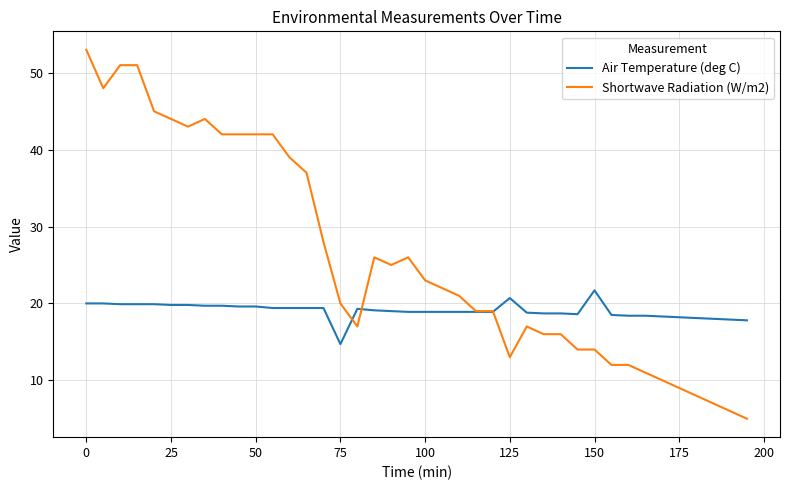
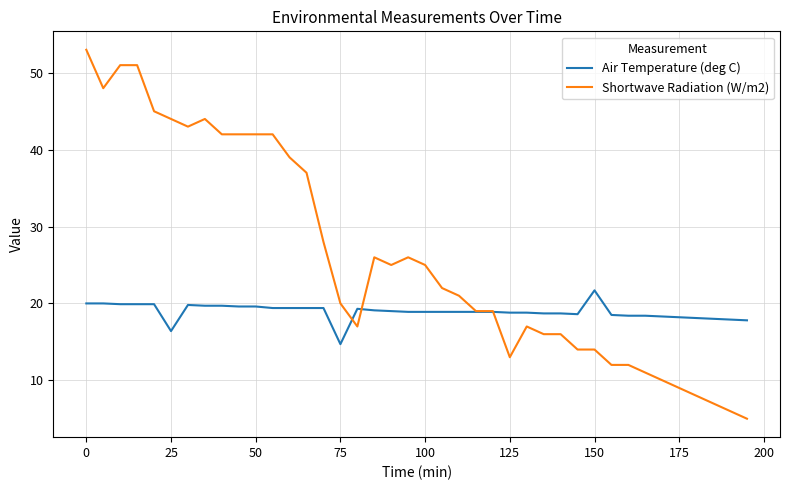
  {
    "Air Temperature (deg C)": {
      "0": 20,
-     "25": 20,
+     "25": 16,
      "50": 20,
      "75": 15,
      "100": 19,
-     "125": 21,
+     "125": 19,
      "150": 22,
      "175": 18
    },
    "Shortwave Radiation (W/m2)": {
      "0": 53,
      "25": 44,
      "50": 42,
      "75": 20,
-     "100": 23,
+     "100": 25,
      "125": 13,
      "150": 14,
      "175": 9
    }
  }
